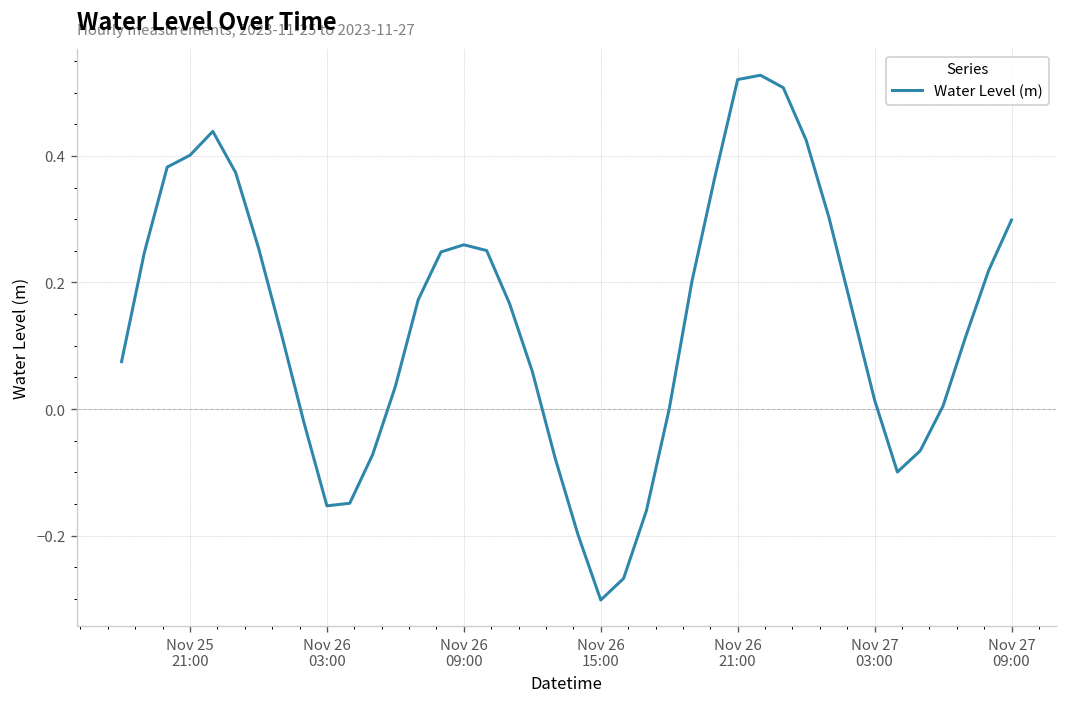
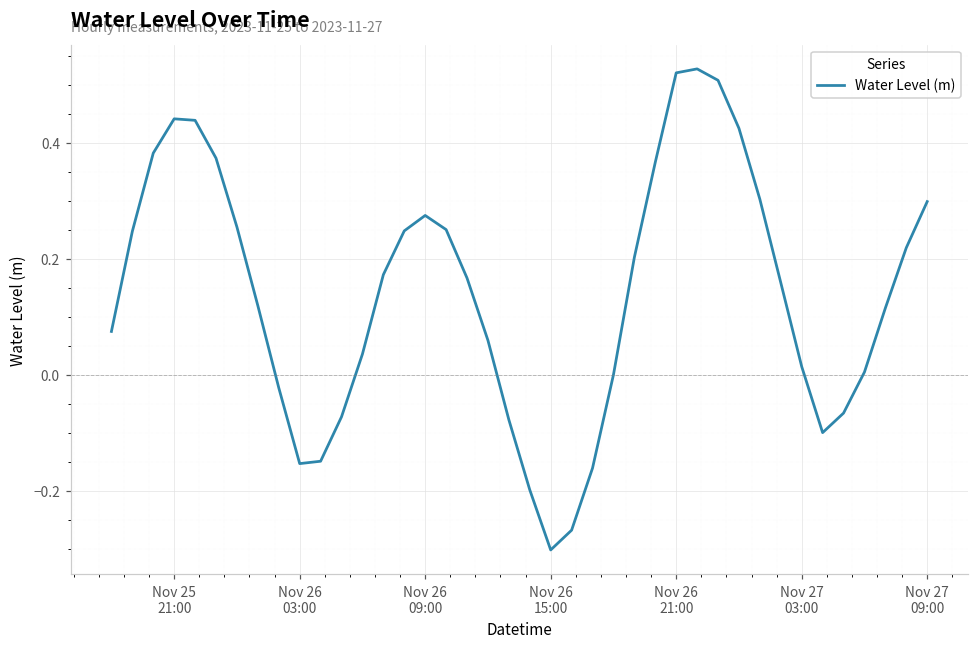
  {
-   "Nov 25 21:00": 0.40,
+   "Nov 25 21:00": 0.44,
    "Nov 26 03:00": -0.15,
-   "Nov 26 09:00": 0.26,
+   "Nov 26 09:00": 0.27,
    "Nov 26 15:00": -0.30,
    "Nov 26 21:00": 0.52,
    "Nov 27 03:00": 0.01,
    "Nov 27 09:00": 0.30
  }
